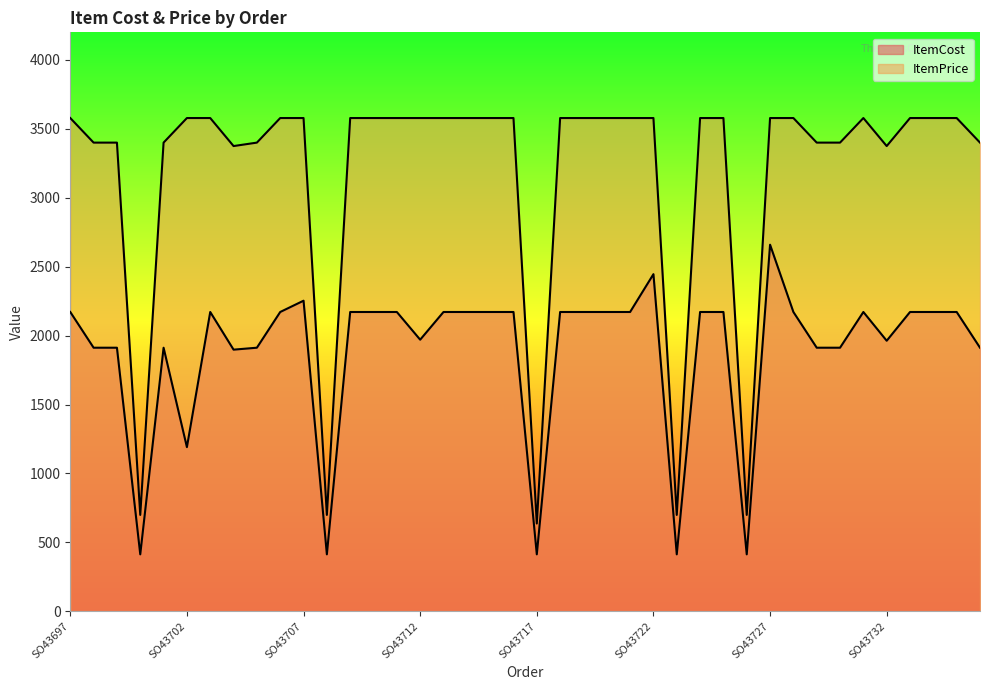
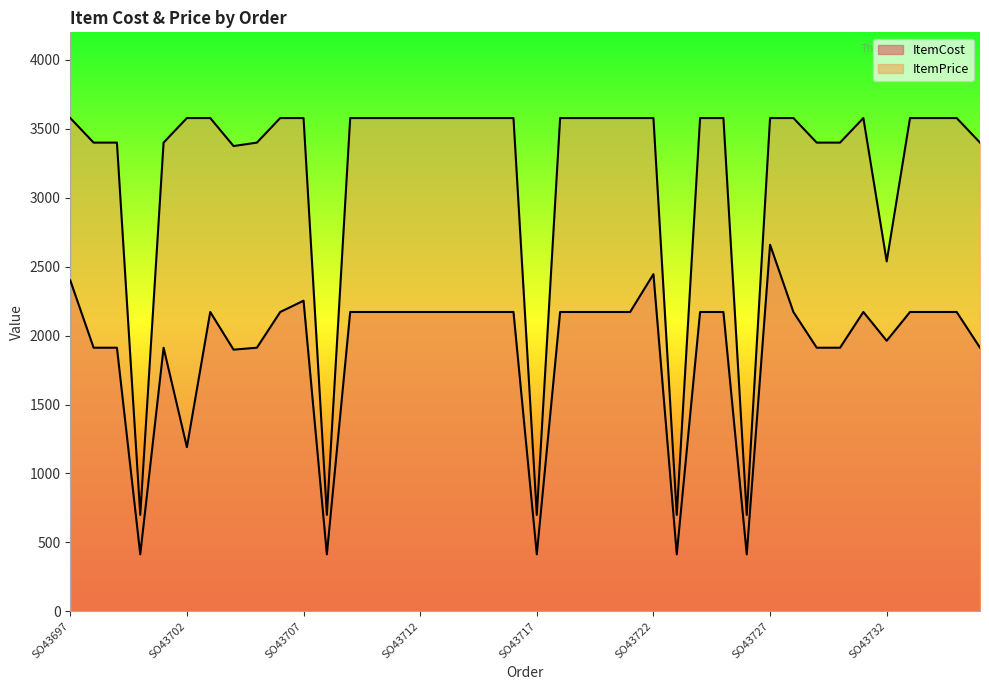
  {
    "ItemCost": {
-     "SO43697": 2170,
+     "SO43697": 2400,
      "SO43702": 1190,
      "SO43707": 2250,
-     "SO43712": 1970,
+     "SO43712": 2170,
      "SO43717": 410,
      "SO43722": 2450,
      "SO43727": 2660,
      "SO43732": 1960
    },
    "ItemPrice": {
      "SO43697": 3580,
      "SO43702": 3580,
      "SO43707": 3580,
      "SO43712": 3580,
-     "SO43717": 640,
+     "SO43717": 700,
      "SO43722": 3580,
      "SO43727": 3580,
-     "SO43732": 3370
+     "SO43732": 2540
    }
  }
